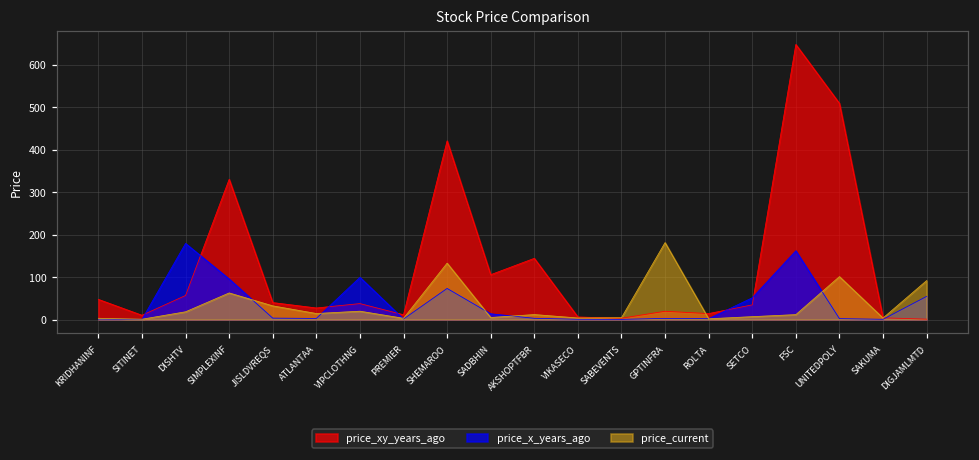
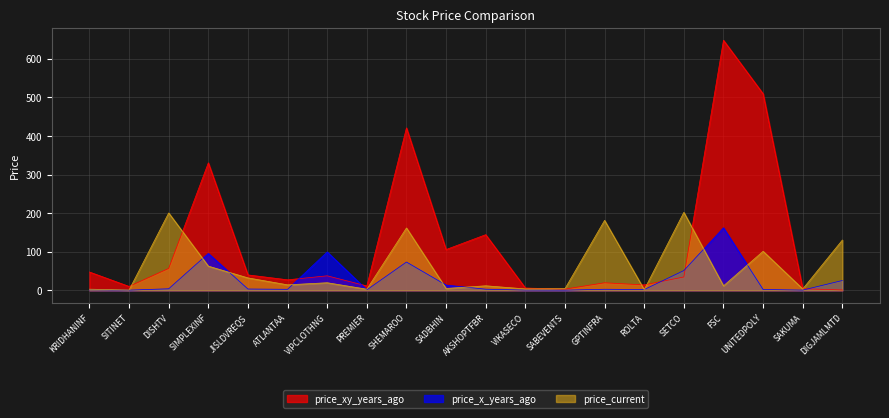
  {
    "price_xy_years_ago": {
      "KRIDHANINF": 50,
      "SITINET": 10,
      "DISHTV": 60,
      "SIMPLEXINF": 330,
      "JISLDVREQS": 40,
      "ATLANTAA": 30,
      "VIPCLOTHNG": 40,
      "PREMIER": 10,
      "SHEMAROO": 420,
      "SADBHIN": 110,
      "AKSHOPTFBR": 140,
      "GPTINFRA": 20,
      "ROLTA": 10,
      "SETCO": 30,
      "FSC": 650,
      "UNITEDPOLY": 510,
      "DIGJAMLMTD": 0
    },
    "price_x_years_ago": {
-     "DISHTV": 180,
+     "DISHTV": 0,
      "SIMPLEXINF": 100,
      "JISLDVREQS": 0,
      "ATLANTAA": 0,
      "VIPCLOTHNG": 100,
      "SHEMAROO": 70,
      "SADBHIN": 10,
      "AKSHOPTFBR": 0,
      "GPTINFRA": 0,
      "SETCO": 50,
      "FSC": 160,
      "UNITEDPOLY": 0,
-     "DIGJAMLMTD": 50
+     "DIGJAMLMTD": 30
    },
    "price_current": {
-     "DISHTV": 20,
+     "DISHTV": 200,
      "SIMPLEXINF": 60,
      "JISLDVREQS": 30,
      "ATLANTAA": 10,
      "VIPCLOTHNG": 20,
-     "SHEMAROO": 130,
+     "SHEMAROO": 160,
      "SADBHIN": 0,
      "AKSHOPTFBR": 10,
      "GPTINFRA": 180,
-     "SETCO": 10,
+     "SETCO": 200,
      "FSC": 10,
      "UNITEDPOLY": 100,
-     "DIGJAMLMTD": 90
+     "DIGJAMLMTD": 130
    }
  }
